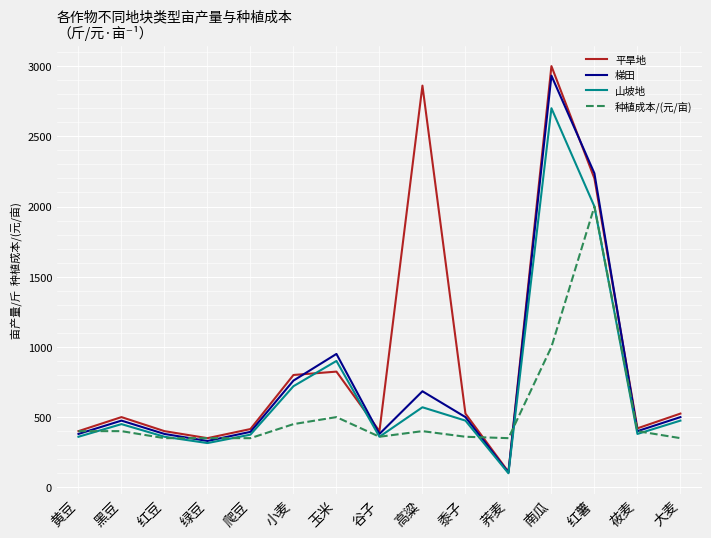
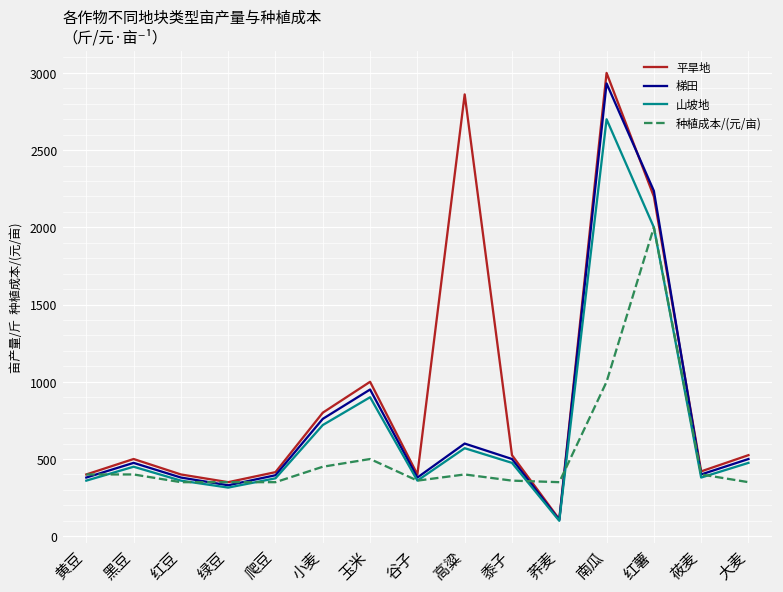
  {
    "平旱地": {
      "黑豆": 500,
      "红豆": 400,
      "爬豆": 420,
      "小麦": 800,
-     "玉米": 820,
+     "玉米": 1000,
      "谷子": 400,
      "高粱": 2860,
      "黍子": 530,
      "南瓜": 3000,
      "红薯": 2200,
      "莜麦": 420,
      "大麦": 530
    },
    "梯田": {
      "黄豆": 380,
      "黑豆": 480,
      "红豆": 380,
      "爬豆": 400,
      "小麦": 760,
      "玉米": 950,
      "谷子": 380,
-     "高粱": 680,
+     "高粱": 600,
      "黍子": 500,
      "南瓜": 2930,
      "红薯": 2240,
      "大麦": 500
    },
    "山坡地": {
      "黄豆": 360,
      "黑豆": 450,
      "爬豆": 380,
      "小麦": 720,
      "玉米": 900,
      "高粱": 570,
      "黍子": 480,
      "南瓜": 2700,
      "莜麦": 380,
      "大麦": 480
    },
    "种植成本/(元/亩)": {
      "黑豆": 400,
      "爬豆": 350,
      "小麦": 450,
      "玉米": 500,
      "高粱": 400,
      "黍子": 360,
      "荞麦": 350,
      "南瓜": 1000,
      "大麦": 350
    }
  }
